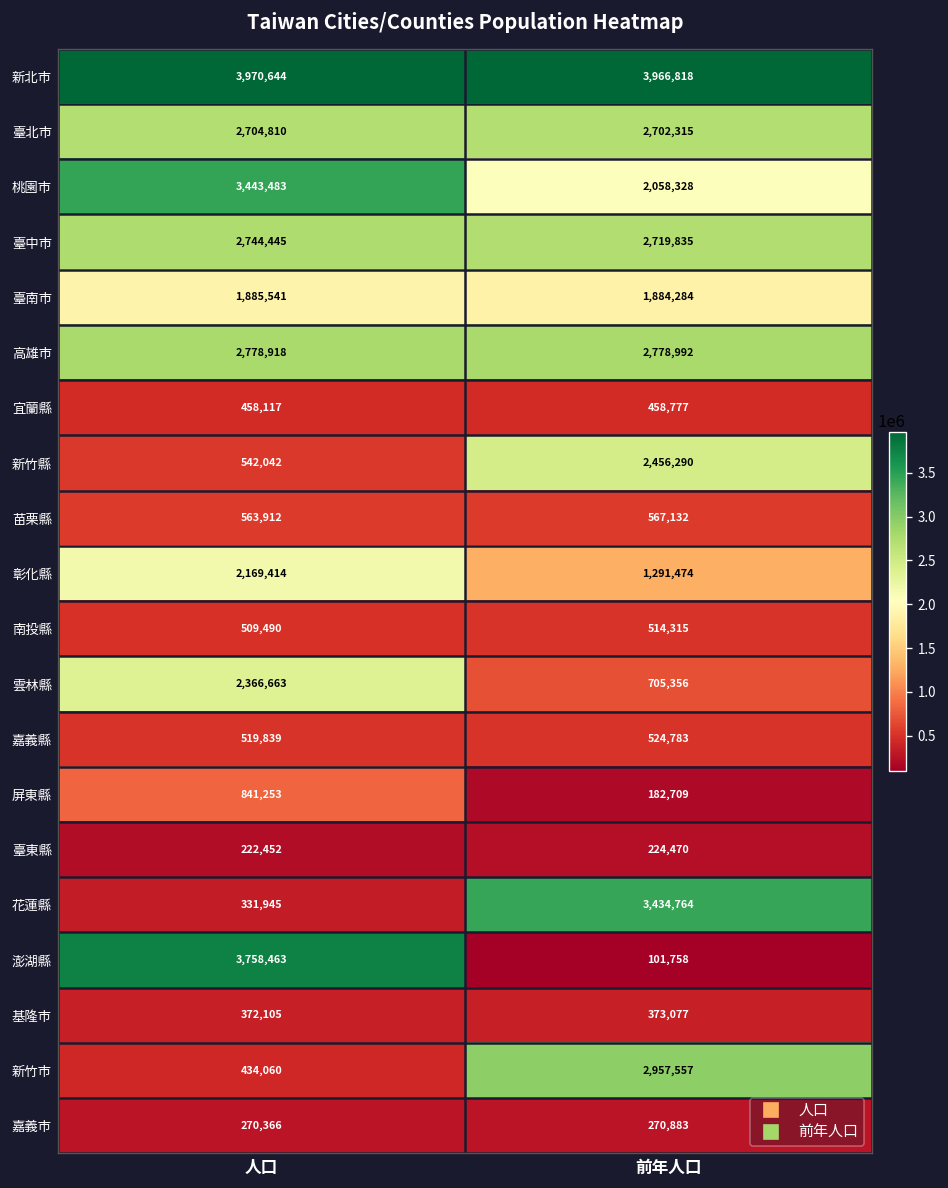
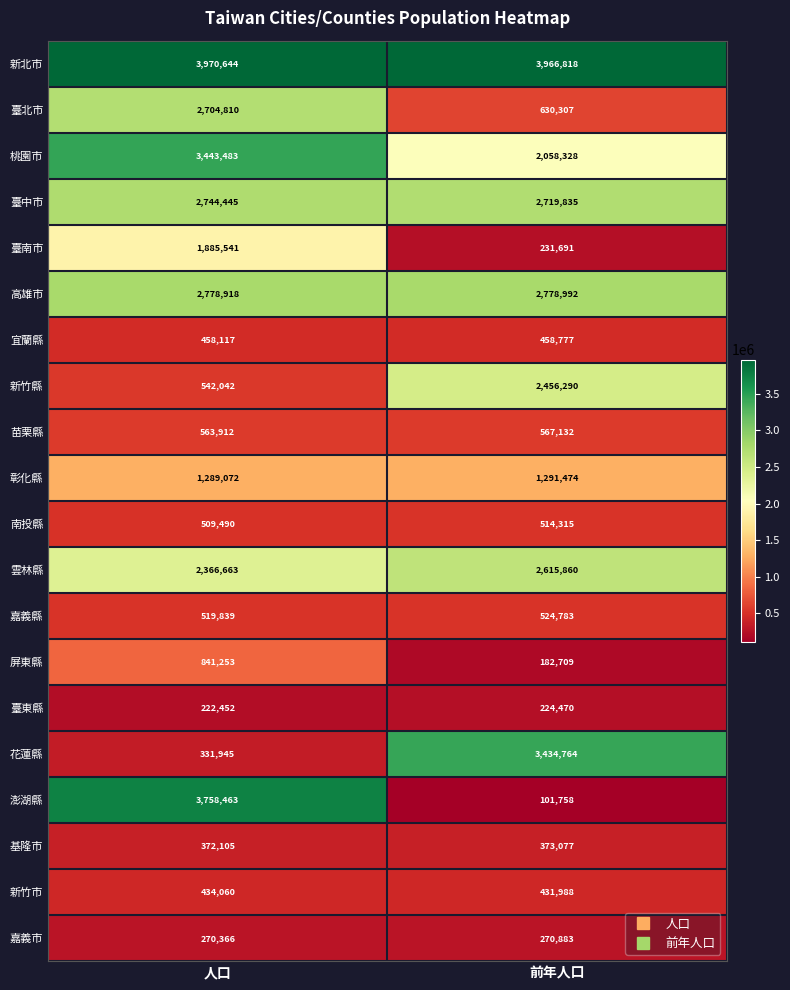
  {
    "新北市": {
      "人口": "3,970,644",
      "前年人口": "3,966,818"
    },
    "臺北市": {
      "人口": "2,704,810",
-     "前年人口": "2,702,315"
+     "前年人口": "630,307"
    },
    "桃園市": {
      "人口": "3,443,483",
      "前年人口": "2,058,328"
    },
    "臺中市": {
      "人口": "2,744,445",
      "前年人口": "2,719,835"
    },
    "臺南市": {
      "人口": "1,885,541",
-     "前年人口": "1,884,284"
+     "前年人口": "231,691"
    },
    "高雄市": {
      "人口": "2,778,918",
      "前年人口": "2,778,992"
    },
    "宜蘭縣": {
      "人口": "458,117",
      "前年人口": "458,777"
    },
    "新竹縣": {
      "人口": "542,042",
      "前年人口": "2,456,290"
    },
    "苗栗縣": {
      "人口": "563,912",
      "前年人口": "567,132"
    },
    "彰化縣": {
-     "人口": "2,169,414",
+     "人口": "1,289,072",
      "前年人口": "1,291,474"
    },
    "南投縣": {
      "人口": "509,490",
      "前年人口": "514,315"
    },
    "雲林縣": {
      "人口": "2,366,663",
-     "前年人口": "705,356"
+     "前年人口": "2,615,860"
    },
    "嘉義縣": {
      "人口": "519,839",
      "前年人口": "524,783"
    },
    "屏東縣": {
      "人口": "841,253",
      "前年人口": "182,709"
    },
    "臺東縣": {
      "人口": "222,452",
      "前年人口": "224,470"
    },
    "花蓮縣": {
      "人口": "331,945",
      "前年人口": "3,434,764"
    },
    "澎湖縣": {
      "人口": "3,758,463",
      "前年人口": "101,758"
    },
    "基隆市": {
      "人口": "372,105",
      "前年人口": "373,077"
    },
    "新竹市": {
      "人口": "434,060",
-     "前年人口": "2,957,557"
+     "前年人口": "431,988"
    },
    "嘉義市": {
      "人口": "270,366",
      "前年人口": "270,883"
    }
  }
